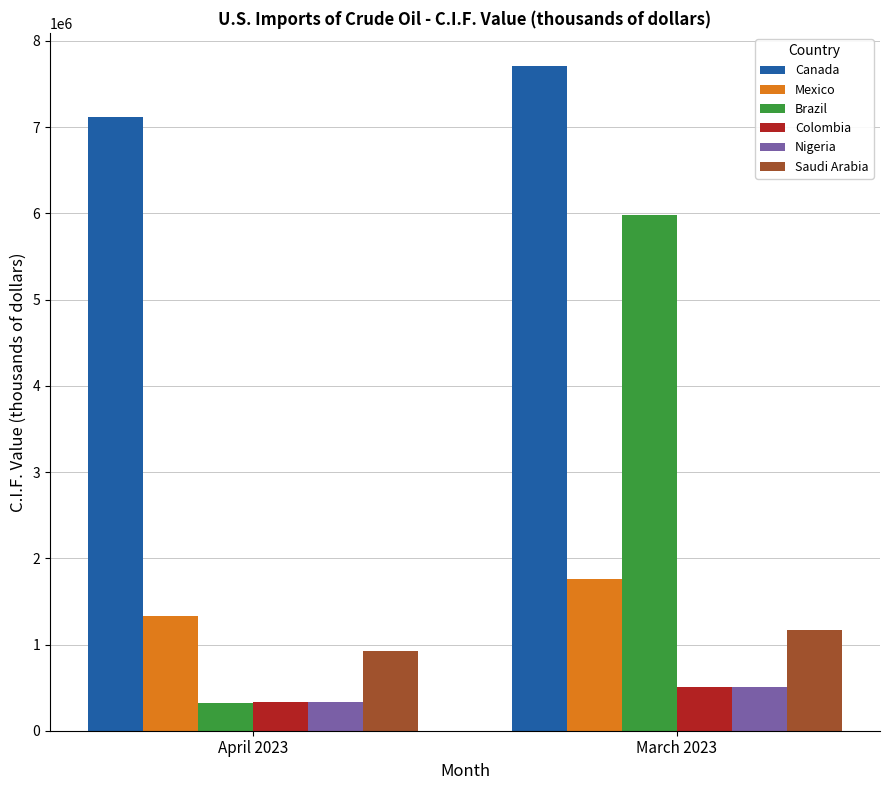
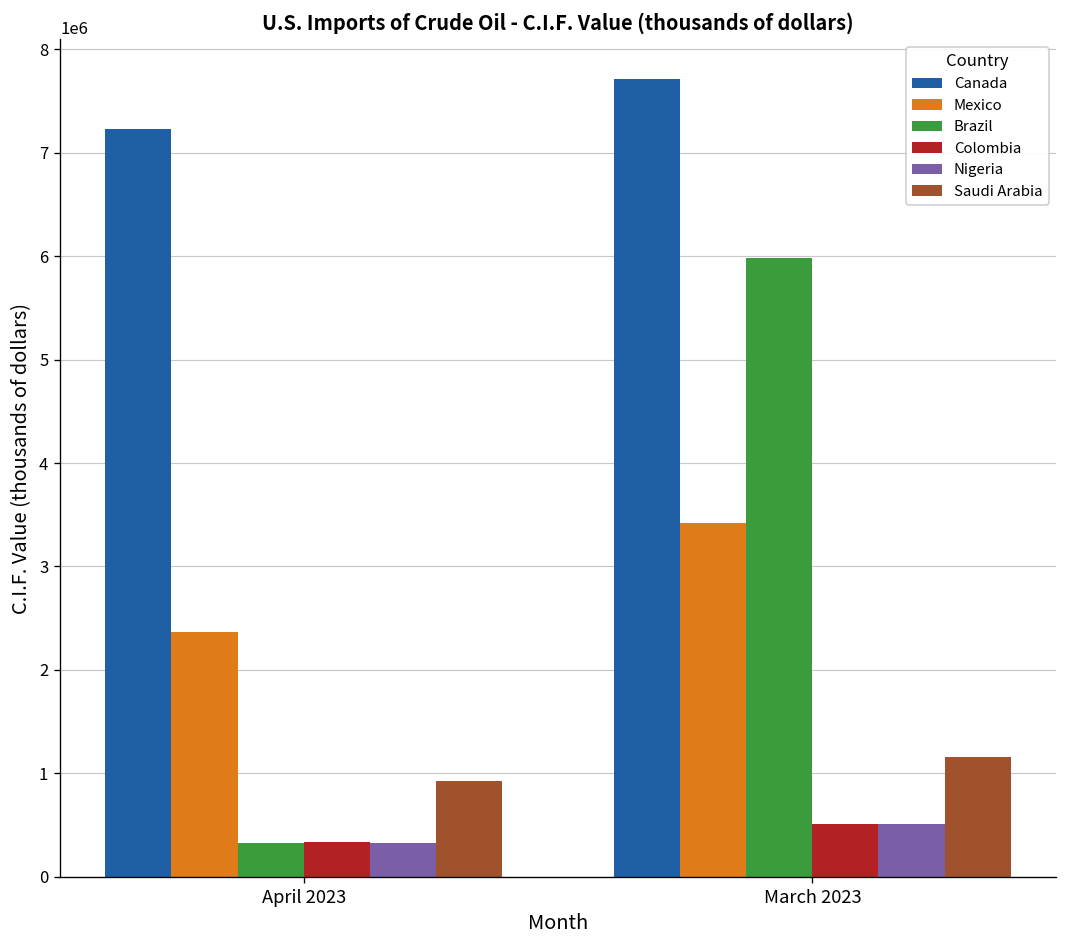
  {
    "Canada": {
-     "April 2023": 7100000,
+     "April 2023": 7200000,
      "March 2023": 7700000
    },
    "Mexico": {
-     "April 2023": 1300000,
-     "March 2023": 1800000
+     "April 2023": 2400000,
+     "March 2023": 3400000
    },
    "Brazil": {
      "April 2023": 300000,
      "March 2023": 6000000
    },
    "Nigeria": {
      "April 2023": 300000,
      "March 2023": 500000
    }
  }
